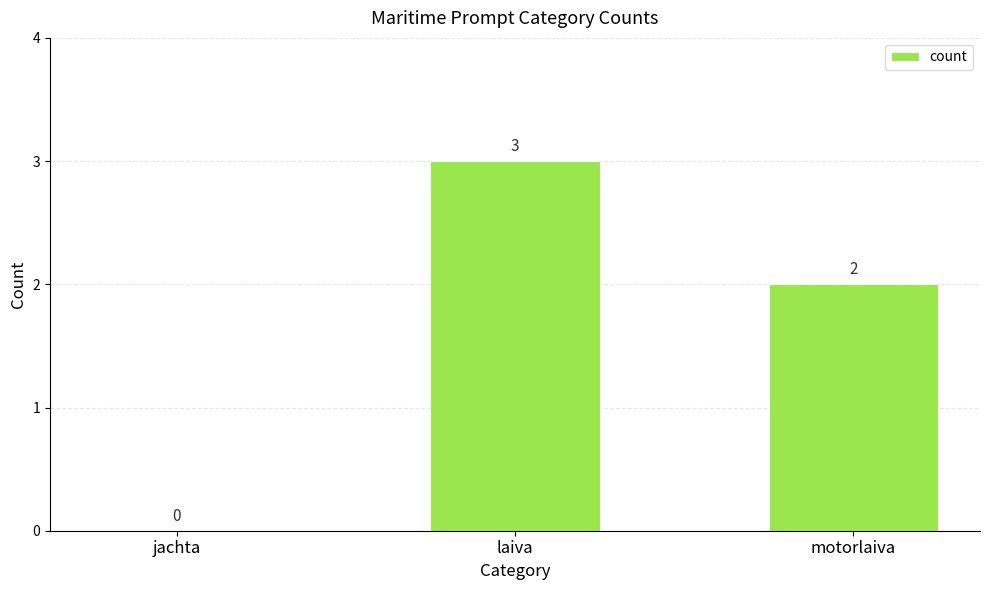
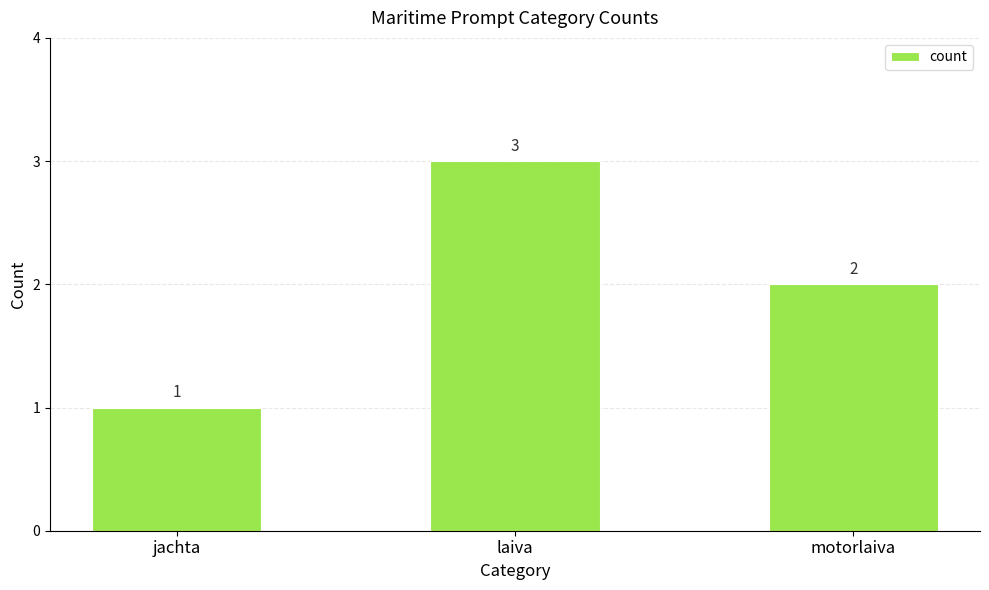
  {
-   "jachta": 0,
+   "jachta": 1,
    "laiva": 3,
    "motorlaiva": 2
  }
